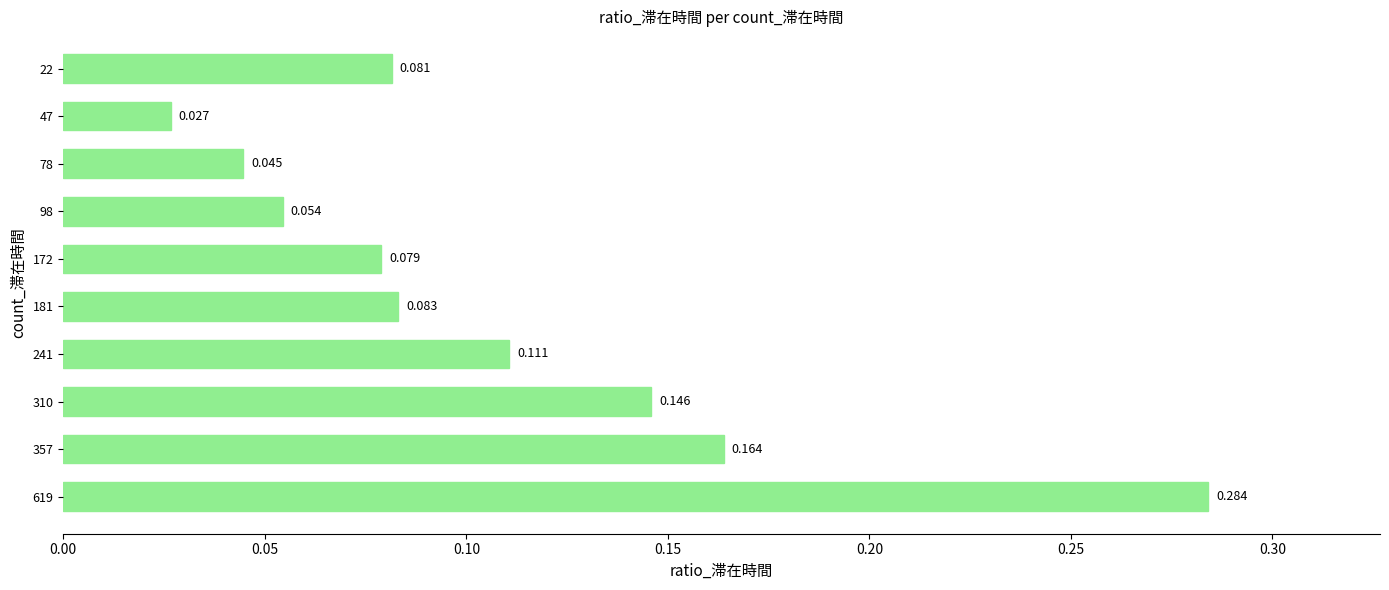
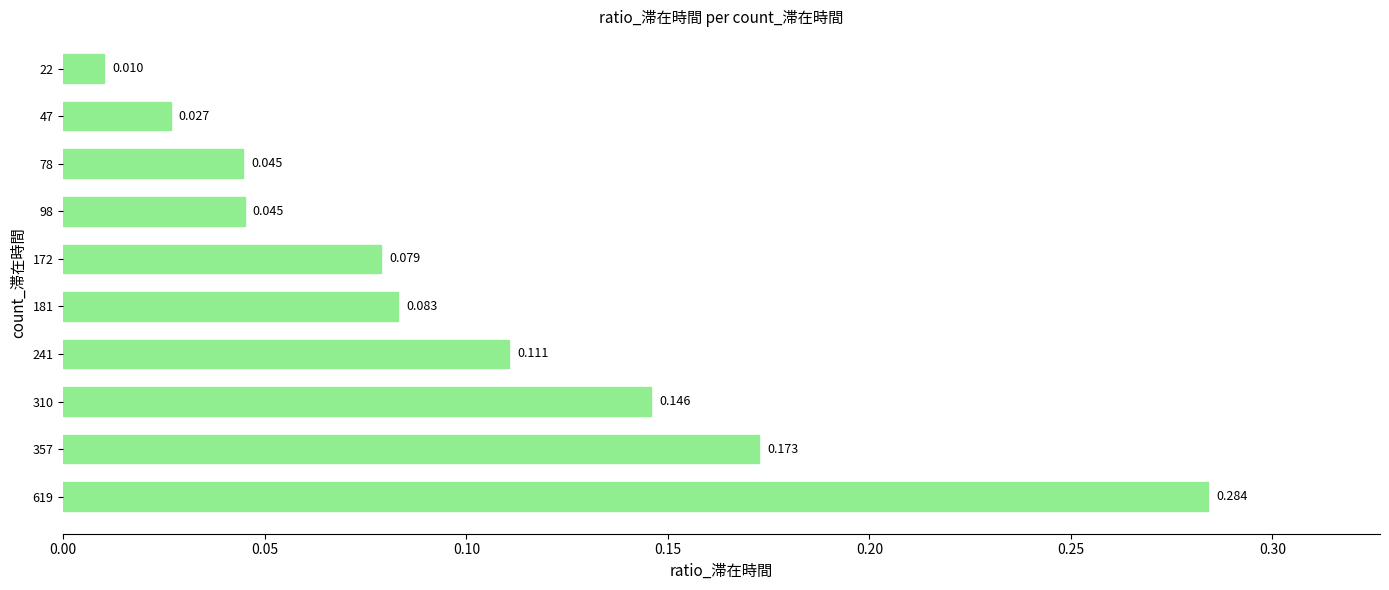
  {
-   "22": 0.081,
+   "22": 0.010,
    "47": 0.027,
    "78": 0.045,
-   "98": 0.054,
+   "98": 0.045,
    "172": 0.079,
    "181": 0.083,
    "241": 0.111,
    "310": 0.146,
-   "357": 0.164,
+   "357": 0.173,
    "619": 0.284
  }
